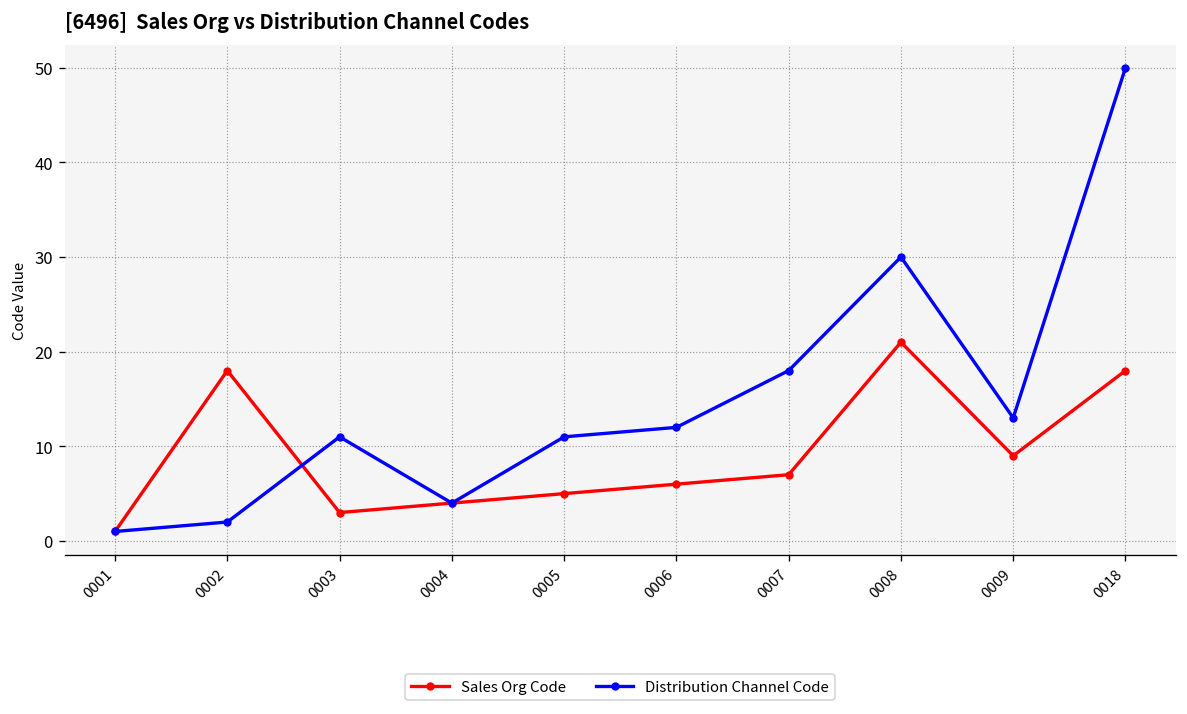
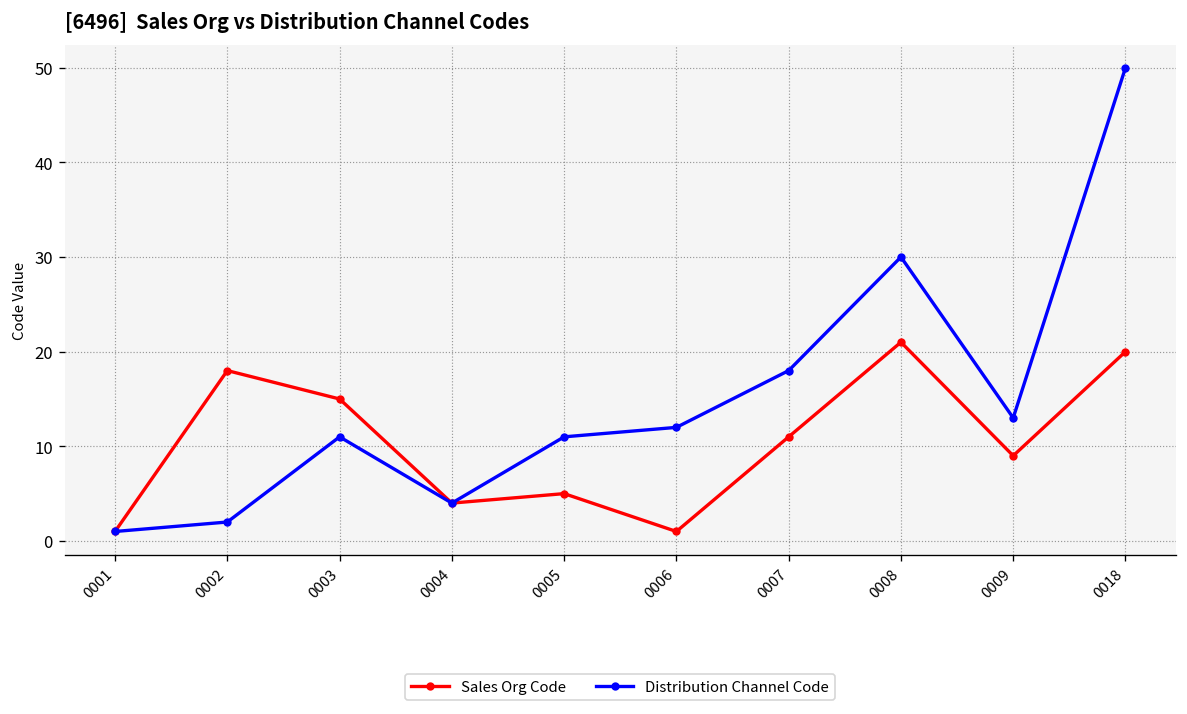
  {
    "Sales Org Code": {
      "0002": 18,
-     "0003": 3,
+     "0003": 15,
      "0005": 5,
-     "0006": 6,
-     "0007": 7,
+     "0006": 1,
+     "0007": 11,
      "0008": 21,
      "0009": 9,
-     "0018": 18
+     "0018": 20
    },
    "Distribution Channel Code": {
      "0002": 2,
      "0003": 11,
      "0005": 11,
      "0006": 12,
      "0007": 18,
      "0008": 30,
      "0009": 13,
      "0018": 50
    }
  }
